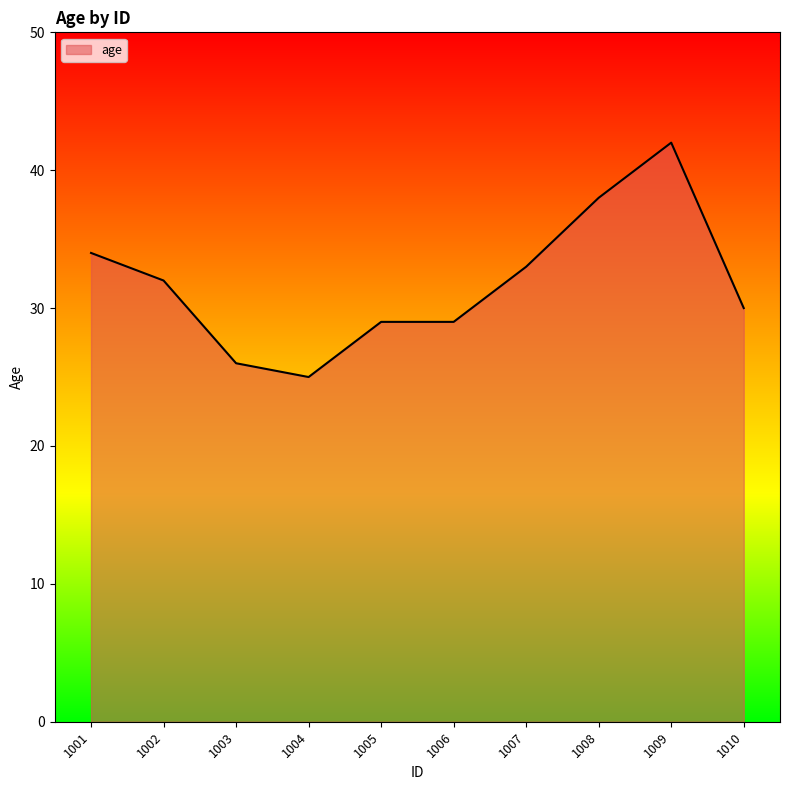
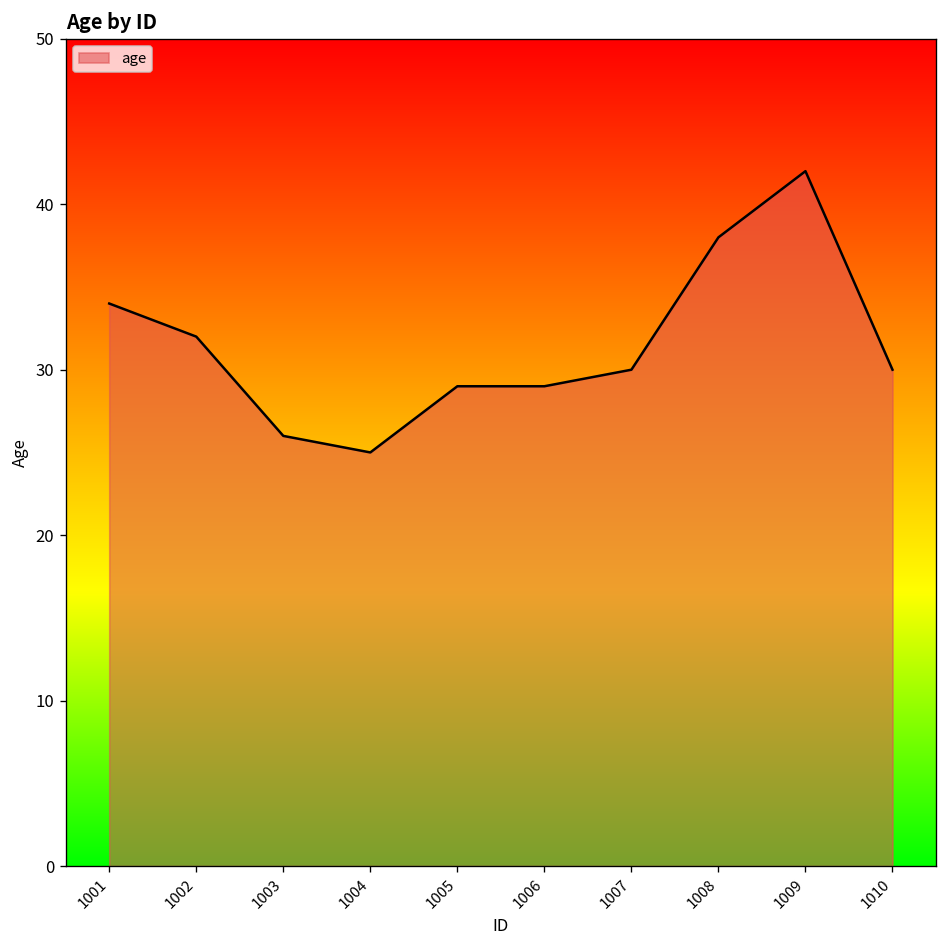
  {
    "1001": 34,
    "1002": 32,
    "1003": 26,
    "1004": 25,
    "1005": 29,
    "1006": 29,
-   "1007": 33,
+   "1007": 30,
    "1008": 38,
    "1009": 42,
    "1010": 30
  }
